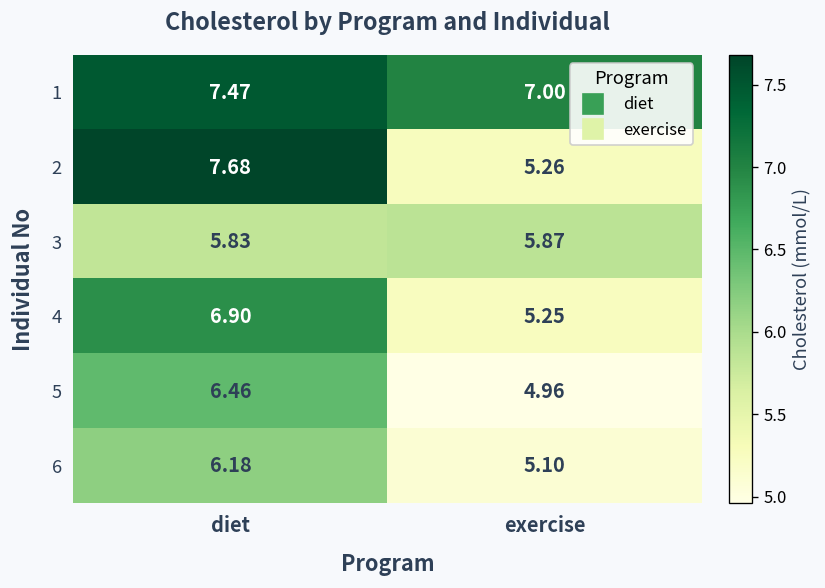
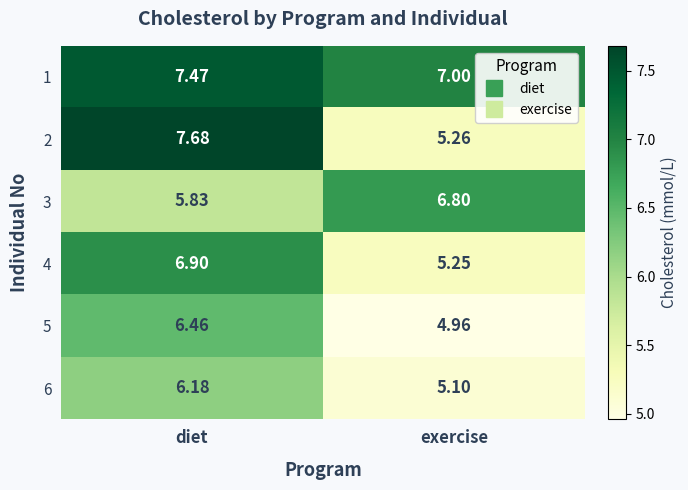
  {
    "1": {
      "diet": 7.47,
      "exercise": 7.00
    },
    "2": {
      "diet": 7.68,
      "exercise": 5.26
    },
    "3": {
      "diet": 5.83,
-     "exercise": 5.87
+     "exercise": 6.80
    },
    "4": {
      "diet": 6.90,
      "exercise": 5.25
    },
    "5": {
      "diet": 6.46,
      "exercise": 4.96
    },
    "6": {
      "diet": 6.18,
      "exercise": 5.10
    }
  }
